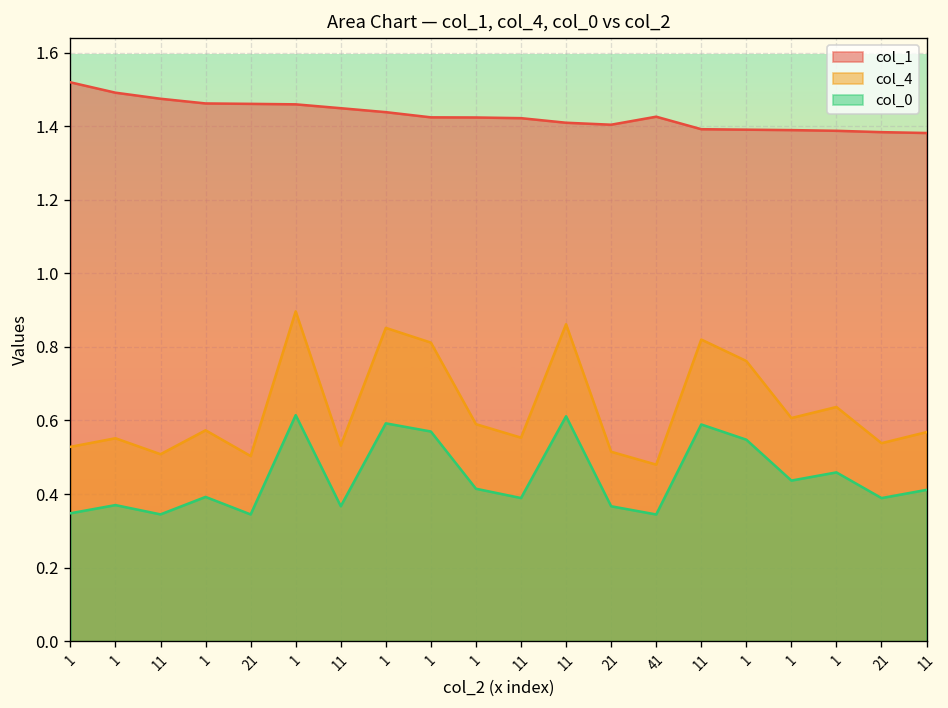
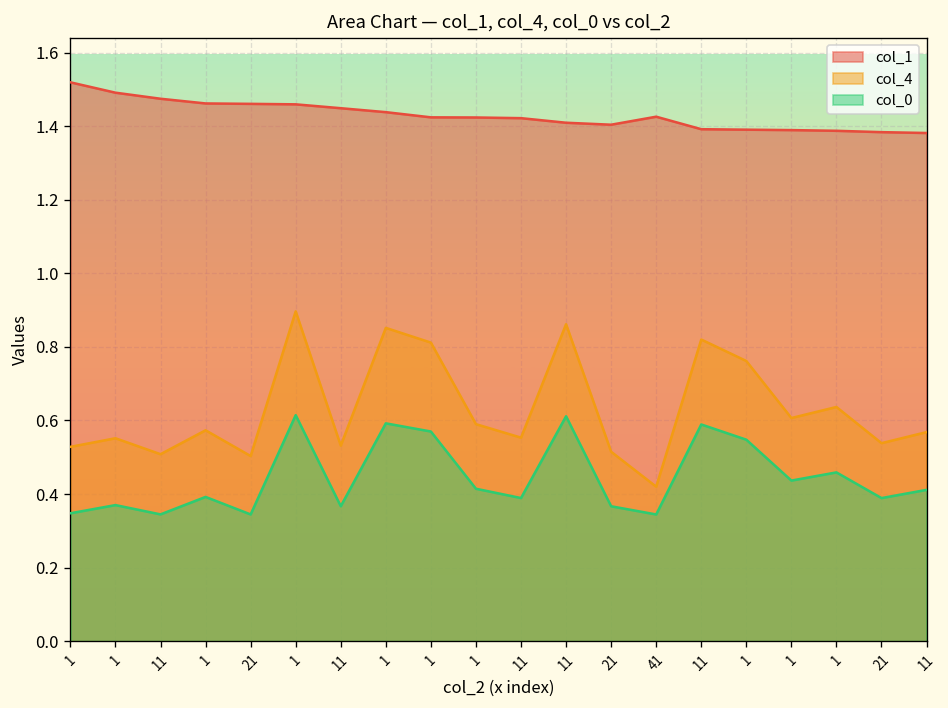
  {
    "col_1": {
      "41": 1.43
    },
    "col_4": {
-     "41": 0.48
+     "41": 0.42
    },
    "col_0": {
      "41": 0.34
    }
  }
